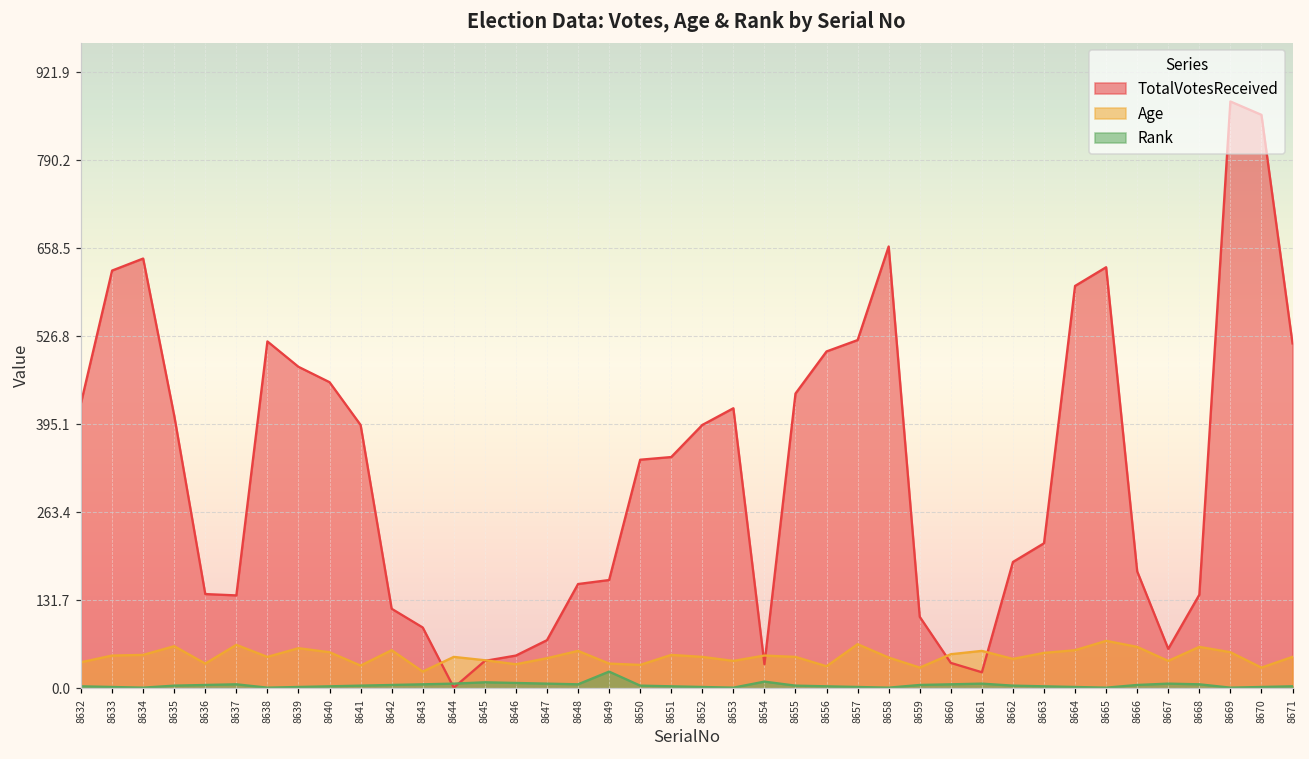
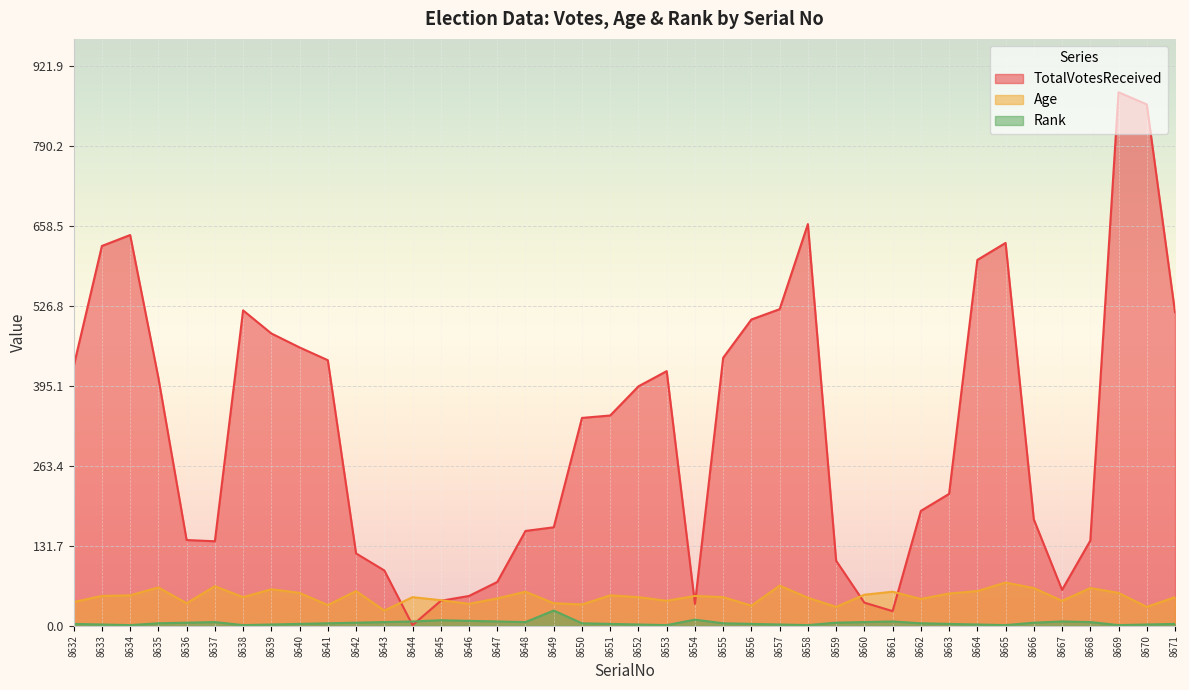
  {
    "TotalVotesReceived": {
      "8632": 430,
      "8633": 630,
      "8634": 640,
      "8635": 410,
      "8636": 140,
      "8637": 140,
      "8638": 520,
      "8639": 480,
      "8640": 460,
-     "8641": 390,
+     "8641": 440,
      "8642": 120,
      "8643": 90,
      "8644": 0,
      "8646": 50,
      "8647": 70,
      "8648": 160,
      "8649": 160,
      "8650": 340,
      "8651": 350,
      "8652": 390,
      "8653": 420,
      "8654": 40,
      "8655": 440,
      "8656": 500,
      "8657": 520,
      "8658": 660,
      "8659": 110,
      "8660": 40,
      "8661": 20,
      "8662": 190,
      "8663": 220,
      "8664": 600,
      "8665": 630,
      "8666": 180,
      "8667": 60,
      "8668": 140,
      "8671": 520
    },
    "Age": {
      "8632": 40,
      "8633": 50,
      "8634": 50,
      "8635": 60,
      "8636": 40,
      "8637": 70,
      "8638": 50,
      "8639": 60,
      "8640": 50,
      "8641": 30,
      "8642": 60,
      "8643": 30,
      "8644": 50,
      "8646": 40,
      "8647": 50,
      "8648": 60,
      "8649": 40,
      "8650": 40,
      "8651": 50,
      "8652": 50,
      "8653": 40,
      "8654": 50,
      "8655": 50,
      "8656": 30,
      "8657": 70,
      "8658": 50,
      "8659": 30,
      "8660": 50,
      "8661": 60,
      "8662": 40,
      "8663": 50,
      "8664": 60,
      "8665": 70,
      "8666": 60,
      "8667": 40,
      "8668": 60,
      "8669": 50,
      "8670": 30,
      "8671": 50
    },
    "Rank": {
      "8632": 0,
      "8633": 0,
      "8634": 0,
      "8635": 0,
      "8636": 10,
      "8637": 10,
      "8638": 0,
      "8639": 0,
      "8640": 0,
      "8641": 0,
      "8642": 10,
      "8643": 10,
      "8644": 10,
      "8645": 10,
      "8646": 10,
      "8647": 10,
      "8648": 10,
      "8649": 30,
      "8650": 0,
      "8651": 0,
      "8652": 0,
      "8653": 0,
      "8654": 10,
      "8655": 0,
      "8656": 0,
      "8657": 0,
      "8658": 0,
      "8659": 10,
      "8660": 10,
      "8661": 10,
      "8662": 0,
      "8663": 0,
      "8664": 0,
      "8665": 0,
      "8666": 10,
      "8667": 10,
      "8668": 10,
      "8669": 0,
      "8670": 0,
      "8671": 0
    }
  }
